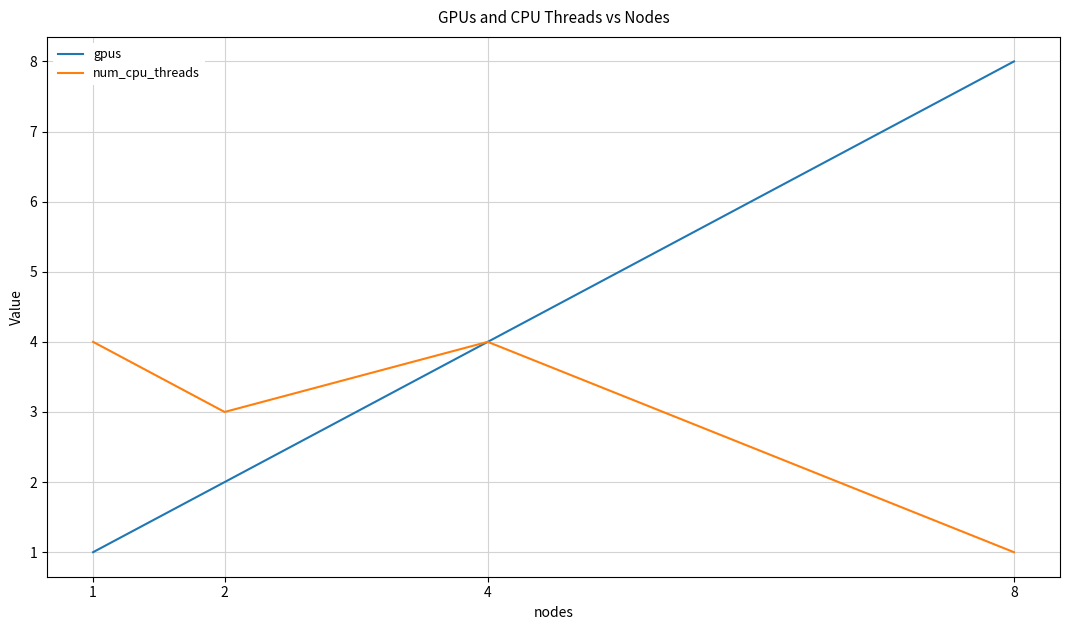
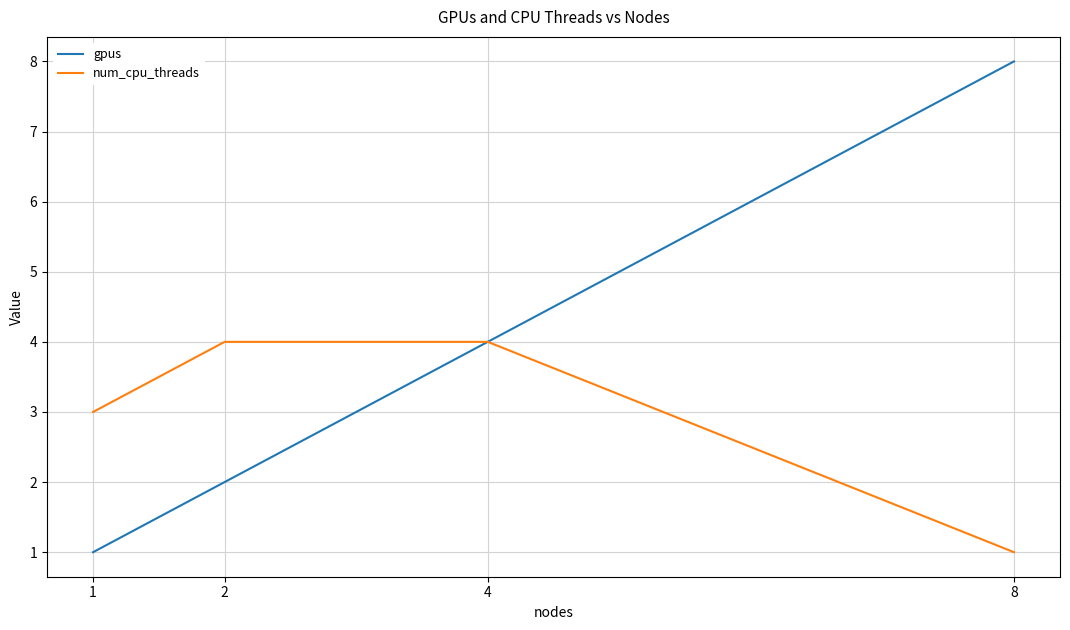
  {
    "gpus": {
      "1": 1,
      "2": 2,
      "8": 8
    },
    "num_cpu_threads": {
-     "1": 4,
-     "2": 3,
+     "1": 3,
+     "2": 4,
      "8": 1
    }
  }
